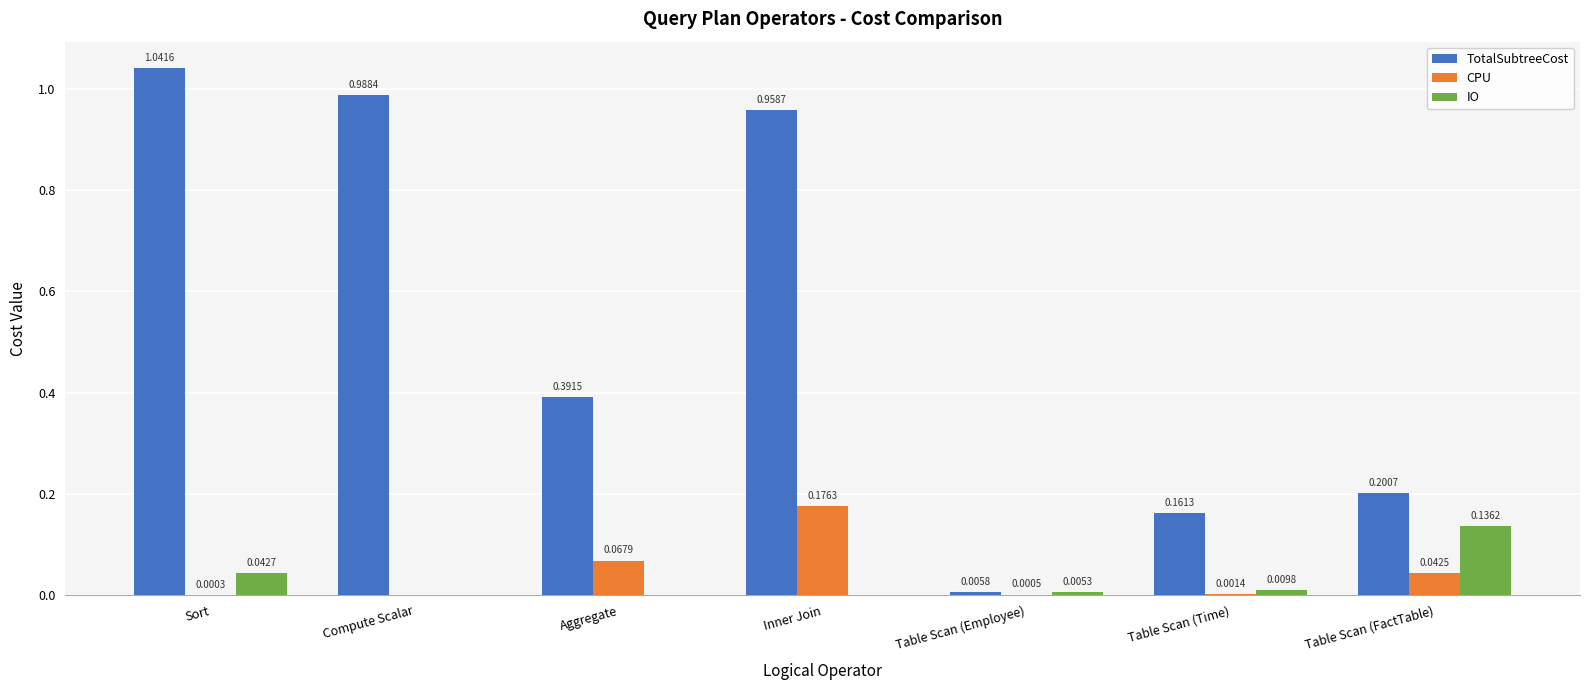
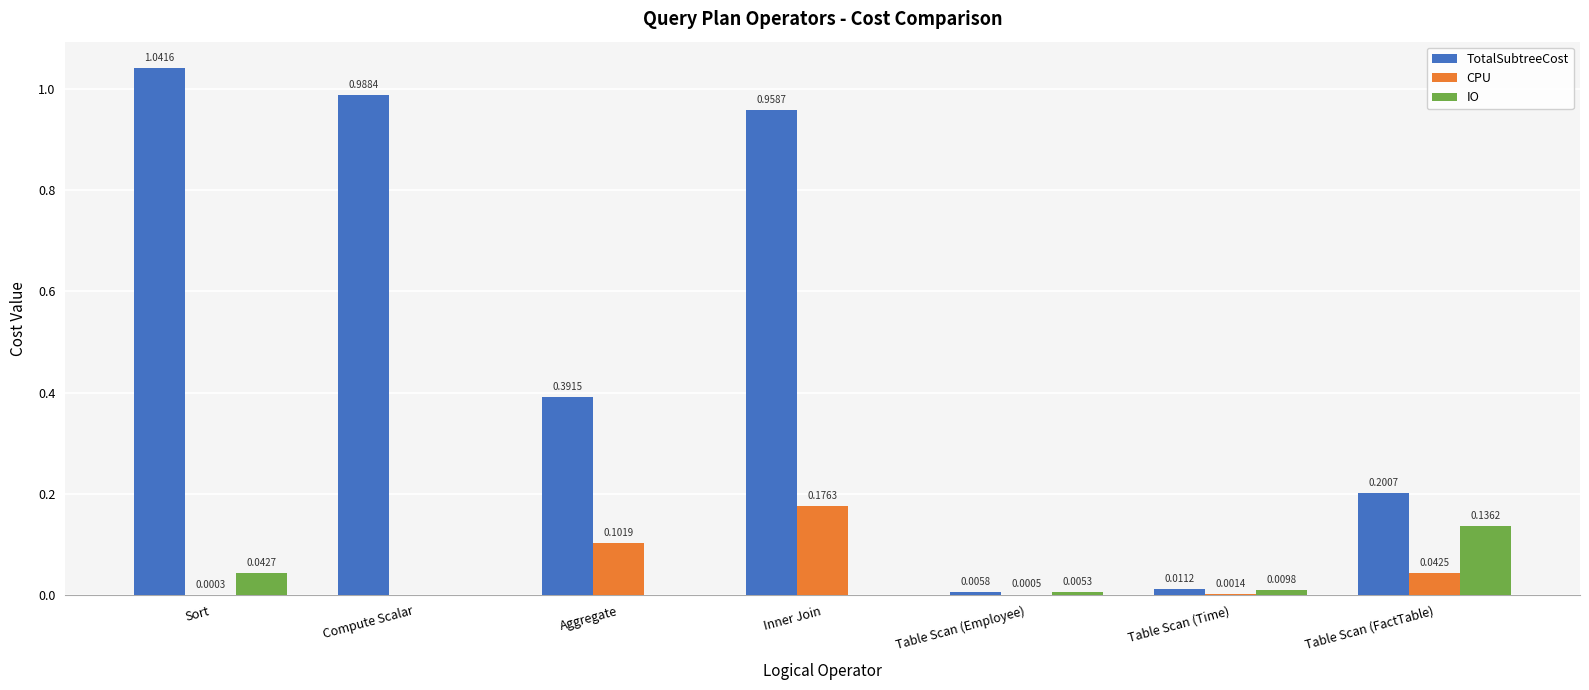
  {
    "TotalSubtreeCost": {
      "Sort": 1.0416,
      "Compute Scalar": 0.9884,
      "Aggregate": 0.3915,
      "Inner Join": 0.9587,
      "Table Scan (Employee)": 0.0058,
-     "Table Scan (Time)": 0.1613,
+     "Table Scan (Time)": 0.0112,
      "Table Scan (FactTable)": 0.2007
    },
    "CPU": {
      "Sort": 0.0003,
-     "Aggregate": 0.0679,
+     "Aggregate": 0.1019,
      "Inner Join": 0.1763,
      "Table Scan (Employee)": 0.0005,
      "Table Scan (Time)": 0.0014,
      "Table Scan (FactTable)": 0.0425
    },
    "IO": {
      "Sort": 0.0427,
      "Table Scan (Employee)": 0.0053,
      "Table Scan (Time)": 0.0098,
      "Table Scan (FactTable)": 0.1362
    }
  }
